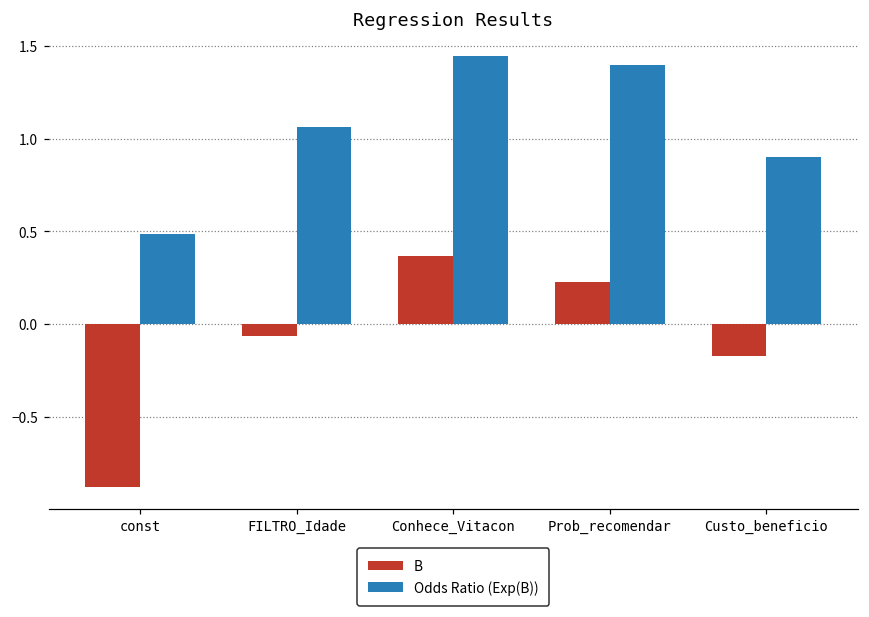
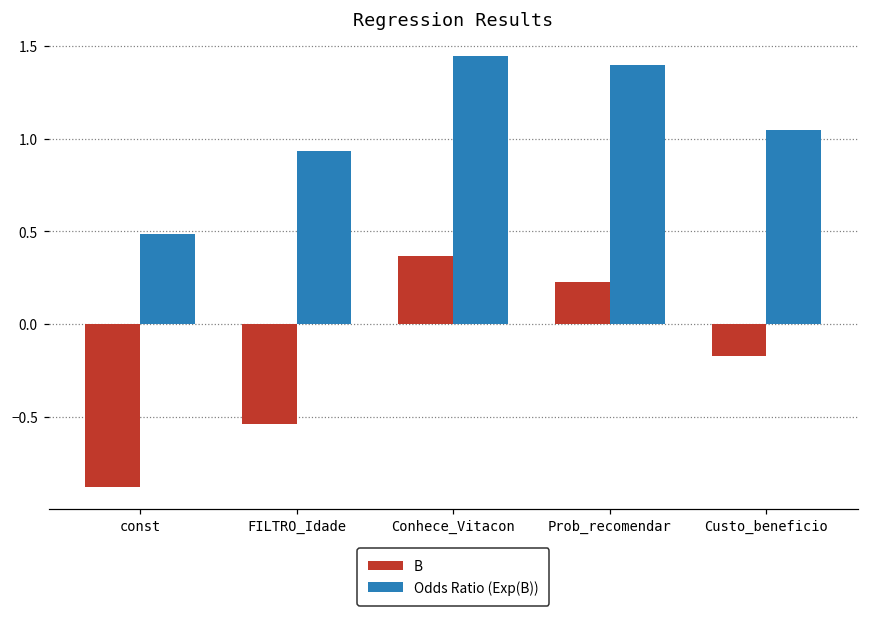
  {
    "B": {
      "const": -0.88,
-     "FILTRO_Idade": -0.07,
+     "FILTRO_Idade": -0.54,
      "Conhece_Vitacon": 0.37,
      "Prob_recomendar": 0.23,
      "Custo_beneficio": -0.17
    },
    "Odds Ratio (Exp(B))": {
      "const": 0.49,
-     "FILTRO_Idade": 1.06,
+     "FILTRO_Idade": 0.94,
      "Conhece_Vitacon": 1.45,
      "Prob_recomendar": 1.40,
-     "Custo_beneficio": 0.90
+     "Custo_beneficio": 1.05
    }
  }
